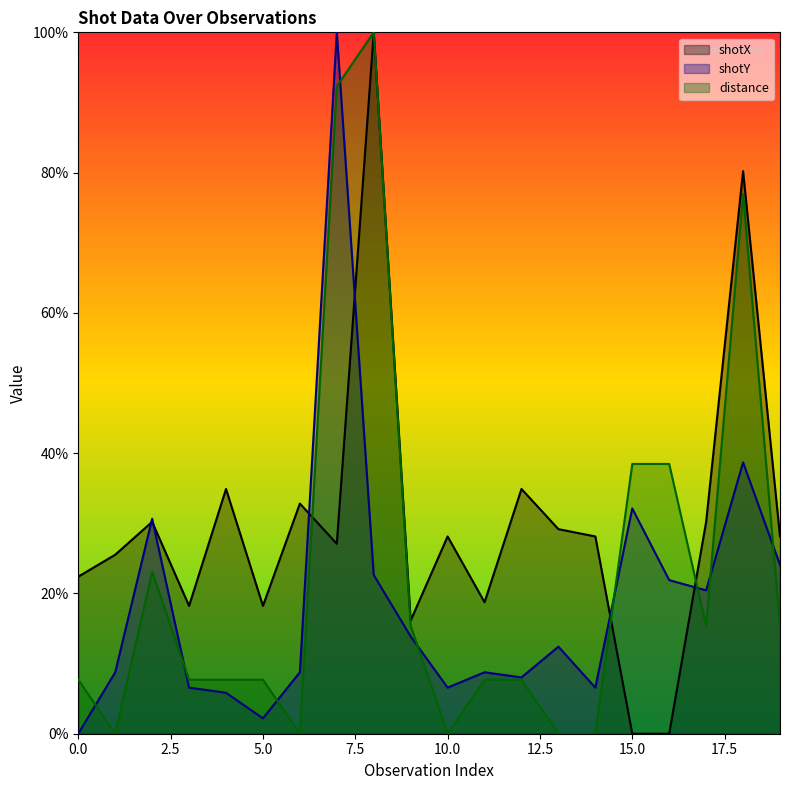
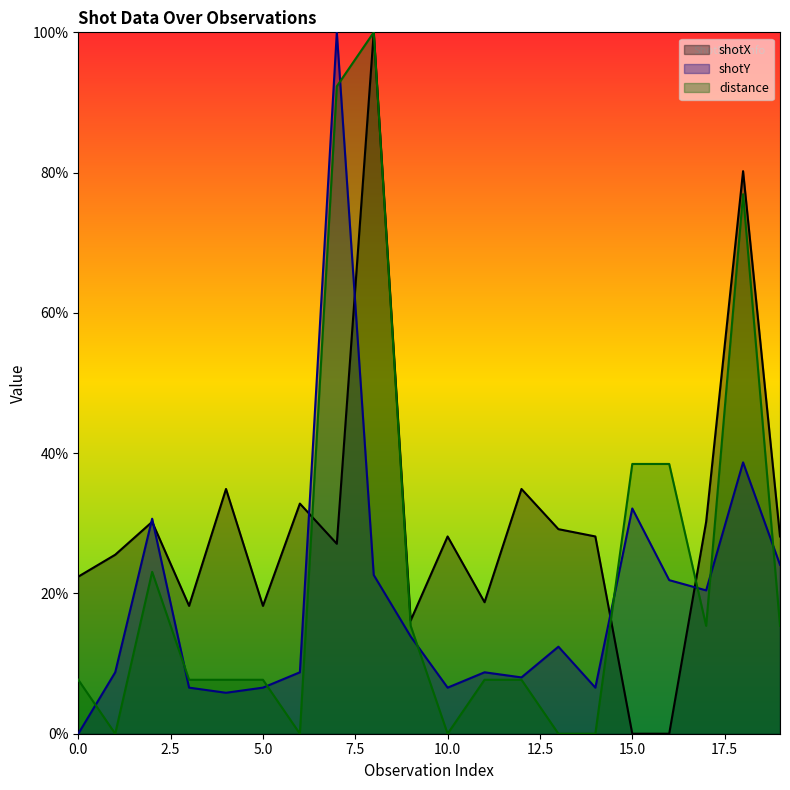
  {
    "shotY": {
      "0.0": "0%",
-     "5.0": "2%",
+     "5.0": "7%",
      "10.0": "7%",
      "15.0": "32%"
    }
  }
